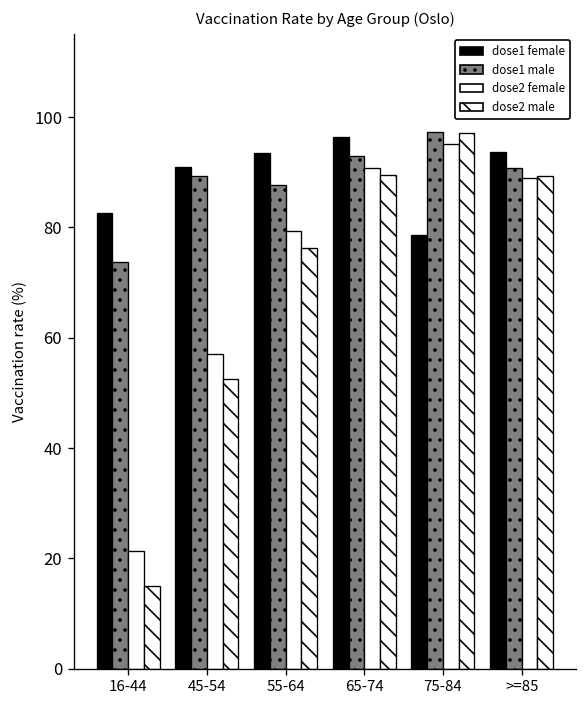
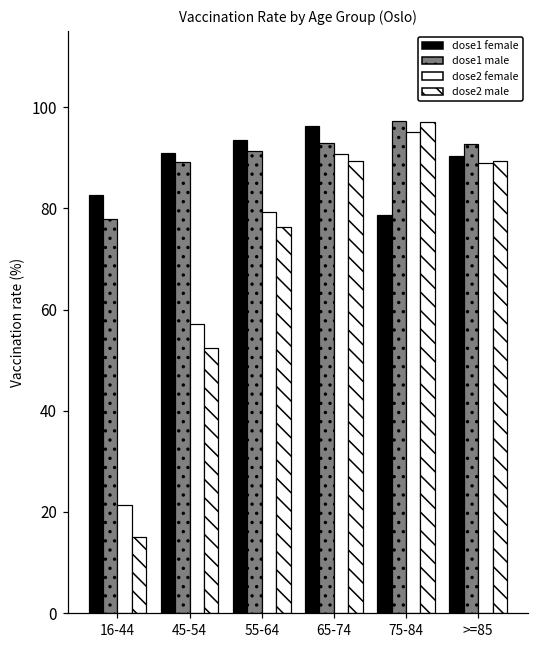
  {
    "dose1 female": {
      "16-44": 83,
      "45-54": 91,
      "55-64": 94,
      "65-74": 96,
      "75-84": 79,
-     ">=85": 94
+     ">=85": 90
    },
    "dose1 male": {
-     "16-44": 74,
+     "16-44": 78,
      "45-54": 89,
-     "55-64": 88,
+     "55-64": 91,
      "65-74": 93,
      "75-84": 97,
-     ">=85": 91
+     ">=85": 93
    }
  }
